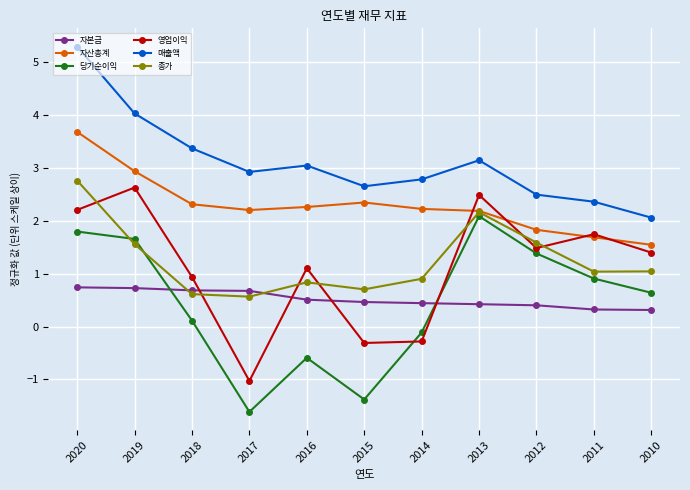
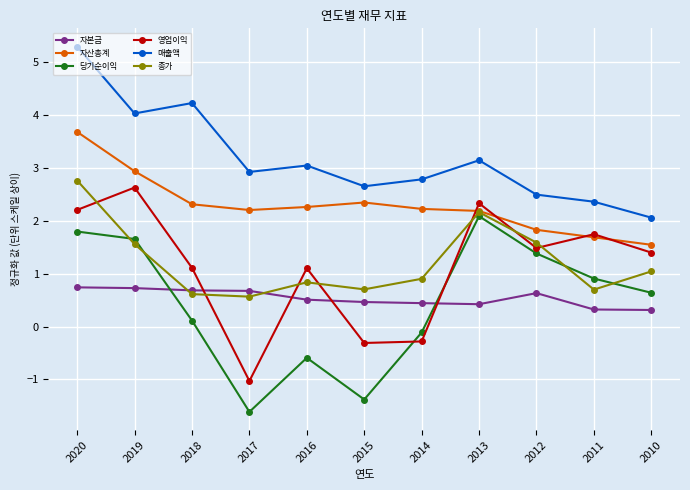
  {
    "자본금": {
      "2020": 0.7,
      "2019": 0.7,
      "2018": 0.7,
      "2017": 0.7,
      "2016": 0.5,
      "2015": 0.5,
      "2014": 0.4,
      "2013": 0.4,
-     "2012": 0.4,
+     "2012": 0.6,
      "2011": 0.3,
      "2010": 0.3
    },
    "자산총계": {
      "2020": 3.7,
      "2019": 2.9,
      "2018": 2.3,
      "2017": 2.2,
      "2016": 2.3,
      "2015": 2.3,
      "2014": 2.2,
      "2012": 1.8,
      "2011": 1.7,
      "2010": 1.5
    },
    "당기순이익": {
      "2020": 1.8,
      "2019": 1.7,
      "2018": 0.1,
      "2017": -1.6,
      "2016": -0.6,
      "2015": -1.4,
      "2014": -0.1,
      "2013": 2.1,
      "2012": 1.4,
      "2011": 0.9,
      "2010": 0.6
    },
    "영업이익": {
      "2020": 2.2,
      "2019": 2.6,
-     "2018": 0.9,
+     "2018": 1.1,
      "2017": -1.0,
      "2016": 1.1,
      "2015": -0.3,
      "2014": -0.3,
-     "2013": 2.5,
+     "2013": 2.3,
      "2012": 1.5,
      "2011": 1.7,
      "2010": 1.4
    },
    "매출액": {
      "2019": 4.0,
-     "2018": 3.4,
+     "2018": 4.2,
      "2017": 2.9,
      "2016": 3.0,
      "2015": 2.7,
      "2014": 2.8,
      "2013": 3.1,
      "2012": 2.5,
      "2011": 2.4,
      "2010": 2.1
    },
    "종가": {
      "2020": 2.8,
      "2019": 1.6,
      "2018": 0.6,
      "2017": 0.6,
      "2016": 0.8,
      "2015": 0.7,
      "2014": 0.9,
      "2012": 1.6,
-     "2011": 1.0,
+     "2011": 0.7,
      "2010": 1.0
    }
  }
